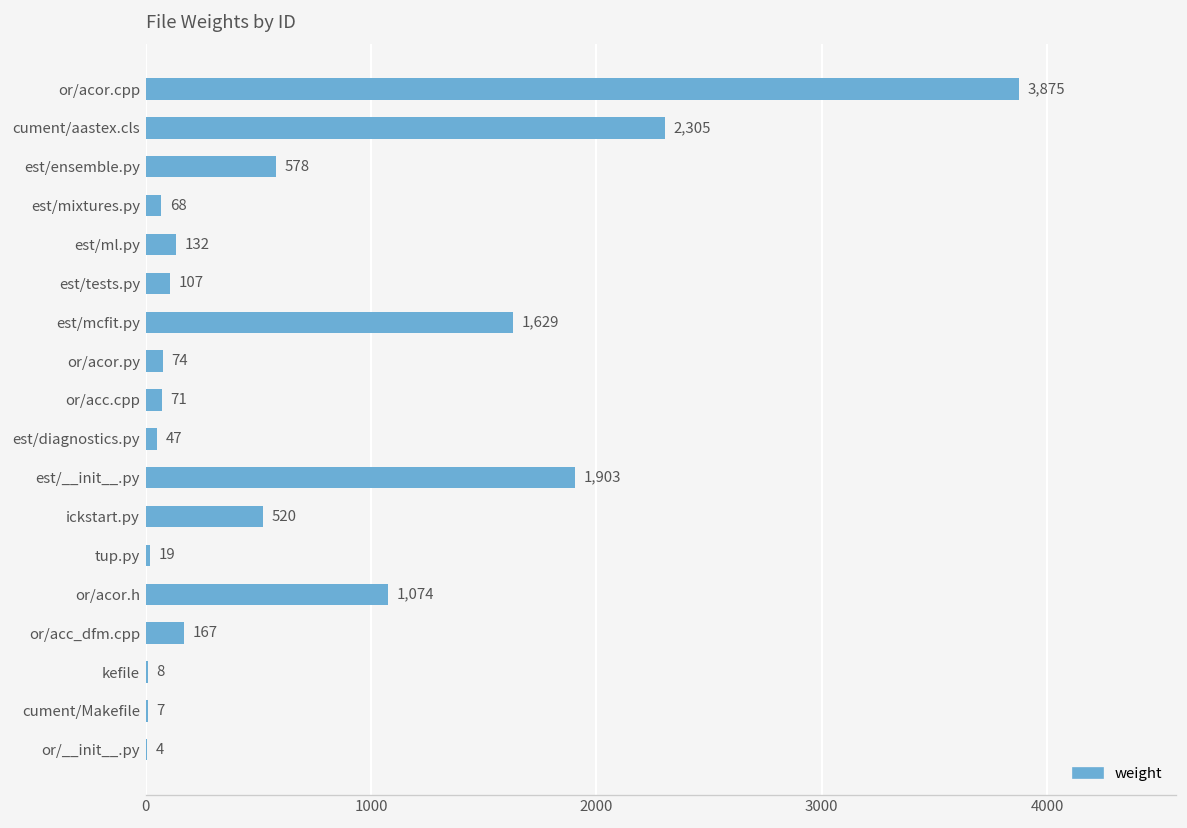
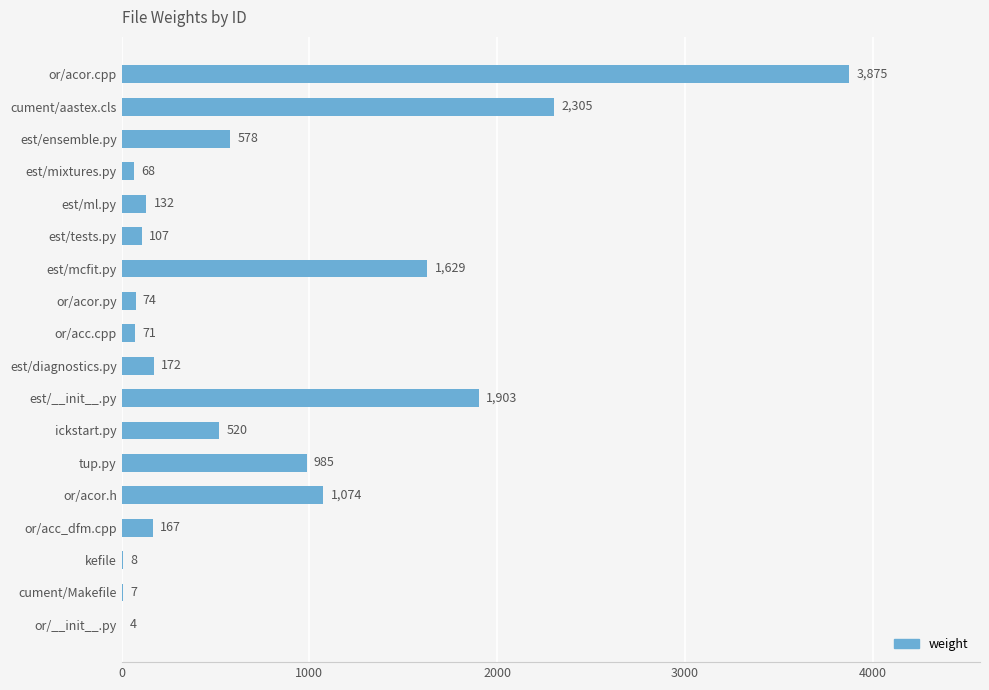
  {
    "or/acor.cpp": "3,875",
    "cument/aastex.cls": "2,305",
    "est/ensemble.py": "578",
    "est/mixtures.py": "68",
    "est/ml.py": "132",
    "est/tests.py": "107",
    "est/mcfit.py": "1,629",
    "or/acor.py": "74",
    "or/acc.cpp": "71",
-   "est/diagnostics.py": "47",
+   "est/diagnostics.py": "172",
    "est/__init__.py": "1,903",
    "ickstart.py": "520",
-   "tup.py": "19",
+   "tup.py": "985",
    "or/acor.h": "1,074",
    "or/acc_dfm.cpp": "167",
    "kefile": "8",
    "cument/Makefile": "7",
    "or/__init__.py": "4"
  }
